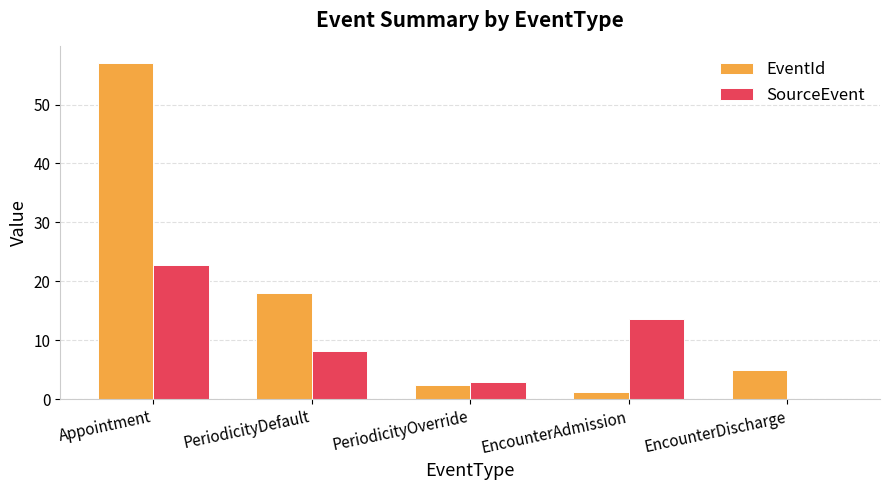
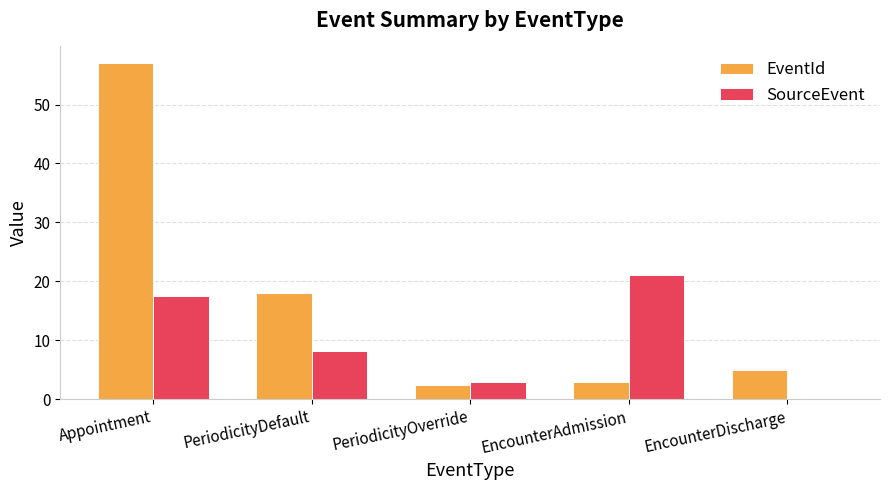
  {
    "EventId": {
      "Appointment": 57,
      "PeriodicityDefault": 18,
      "PeriodicityOverride": 2,
-     "EncounterAdmission": 1,
+     "EncounterAdmission": 3,
      "EncounterDischarge": 5
    },
    "SourceEvent": {
-     "Appointment": 23,
+     "Appointment": 17,
      "PeriodicityDefault": 8,
      "PeriodicityOverride": 3,
-     "EncounterAdmission": 14,
+     "EncounterAdmission": 21,
      "EncounterDischarge": 0
    }
  }
